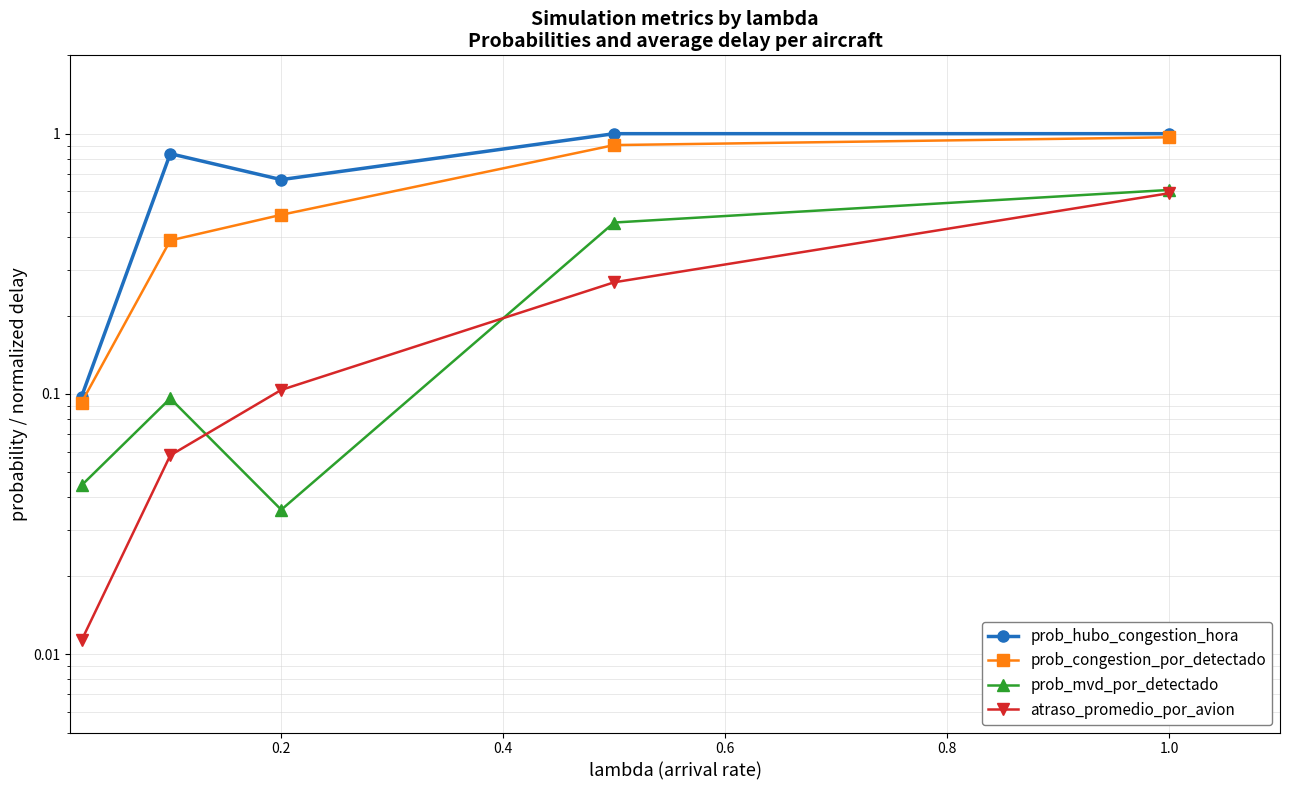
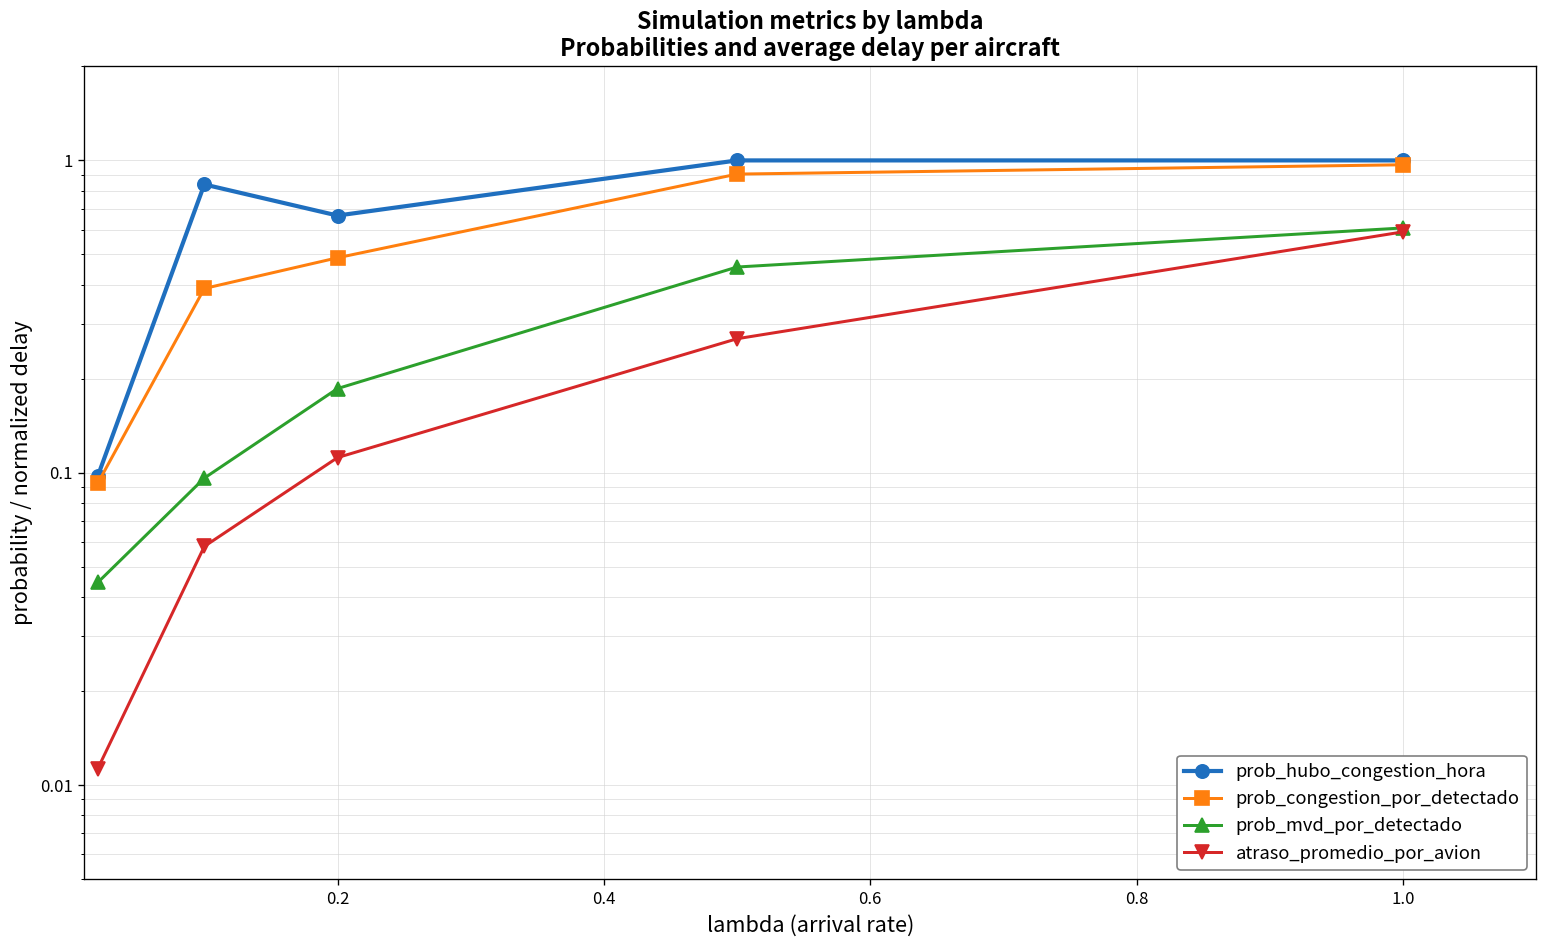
  {
    "prob_hubo_congestion_hora": {
      "0.2": 0.67,
      "1.0": 1.00
    },
    "prob_congestion_por_detectado": {
      "0.2": 0.49,
      "1.0": 0.97
    },
    "prob_mvd_por_detectado": {
-     "0.2": 0.036,
+     "0.2": 0.19,
      "1.0": 0.61
    },
    "atraso_promedio_por_avion": {
-     "0.2": 0.104,
+     "0.2": 0.112,
      "1.0": 0.59
    }
  }
